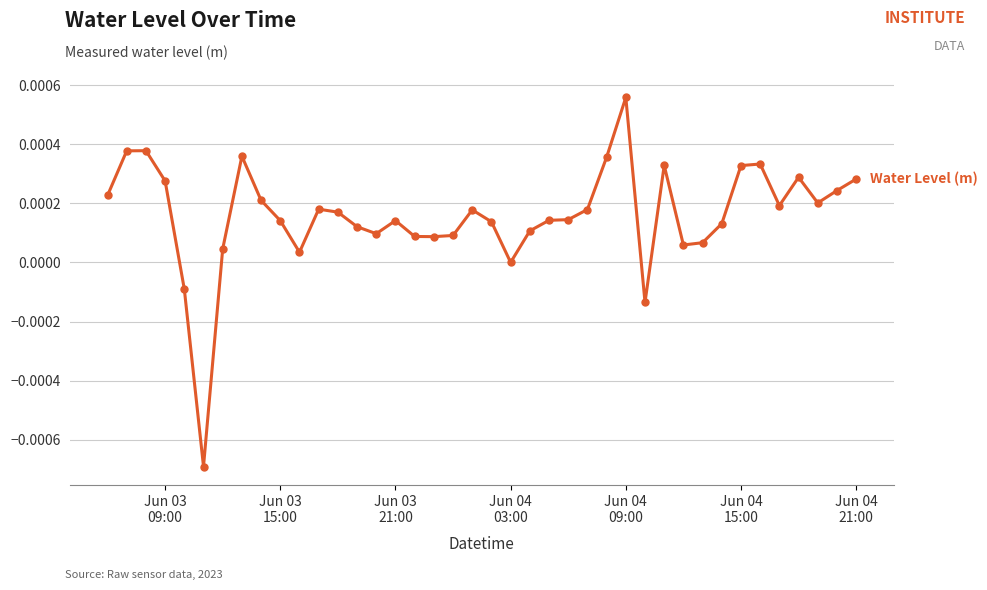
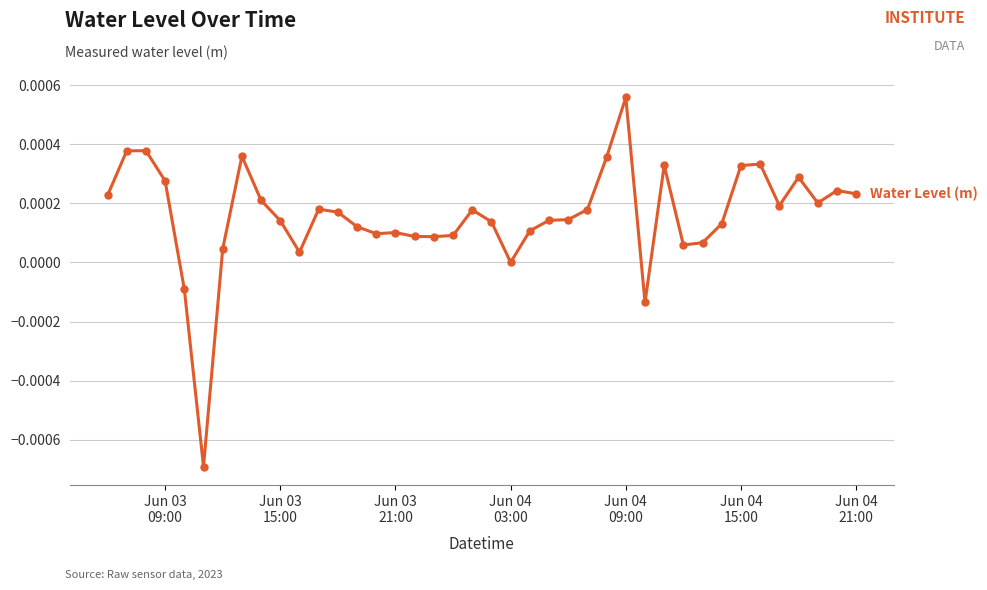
  {
    "Jun 03 09:00": 0.00028,
    "Jun 03 15:00": 0.00014,
-   "Jun 03 21:00": 0.00014,
+   "Jun 03 21:00": 0.00010,
    "Jun 04 03:00": 0.00000,
    "Jun 04 09:00": 0.00056,
    "Jun 04 15:00": 0.00033,
-   "Jun 04 21:00": 0.00028
+   "Jun 04 21:00": 0.00023
  }
